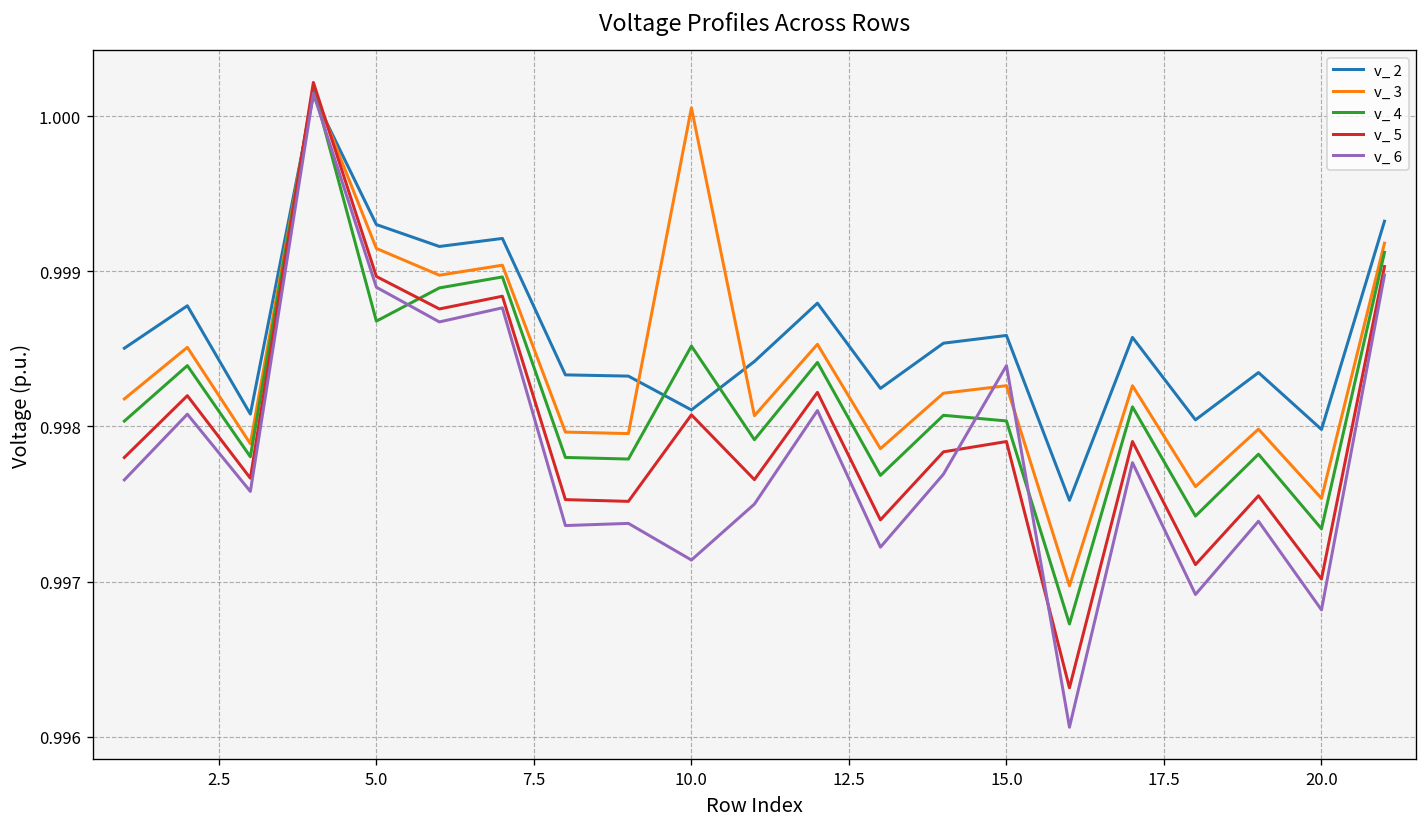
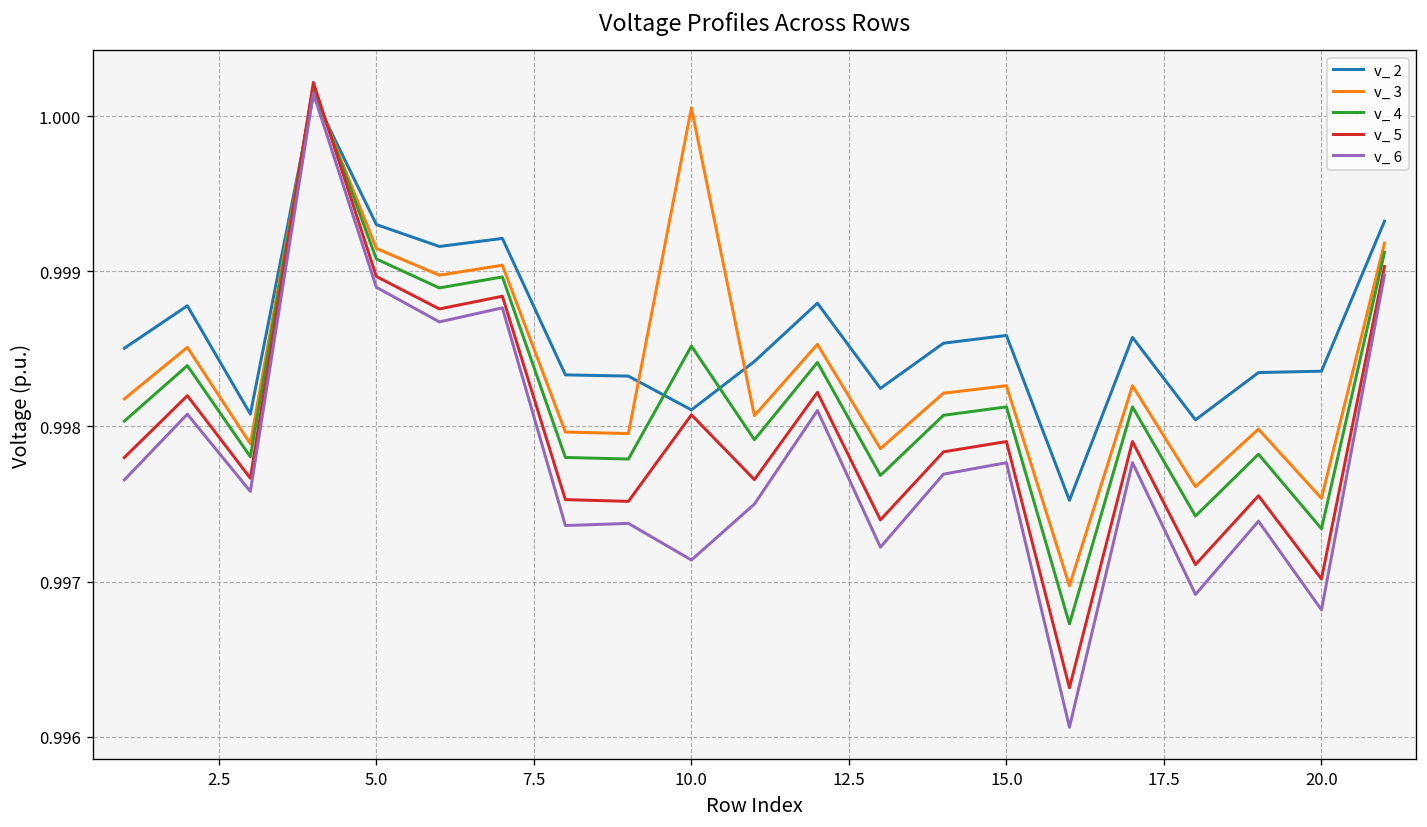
  {
    "v_ 2": {
      "5.0": 0.99930,
      "10.0": 0.99811,
      "15.0": 0.99859,
-     "20.0": 0.99798
+     "20.0": 0.99836
    },
    "v_ 3": {
      "5.0": 0.99915,
      "10.0": 1.00005,
      "15.0": 0.99826,
      "20.0": 0.99754
    },
    "v_ 4": {
-     "5.0": 0.99868,
+     "5.0": 0.99908,
      "10.0": 0.99852,
-     "15.0": 0.99804,
+     "15.0": 0.99813,
      "20.0": 0.99734
    },
    "v_ 5": {
      "5.0": 0.99897,
      "10.0": 0.99807,
      "15.0": 0.99790,
      "20.0": 0.99702
    },
    "v_ 6": {
      "5.0": 0.99890,
      "10.0": 0.99714,
-     "15.0": 0.99839,
+     "15.0": 0.99777,
      "20.0": 0.99682
    }
  }
